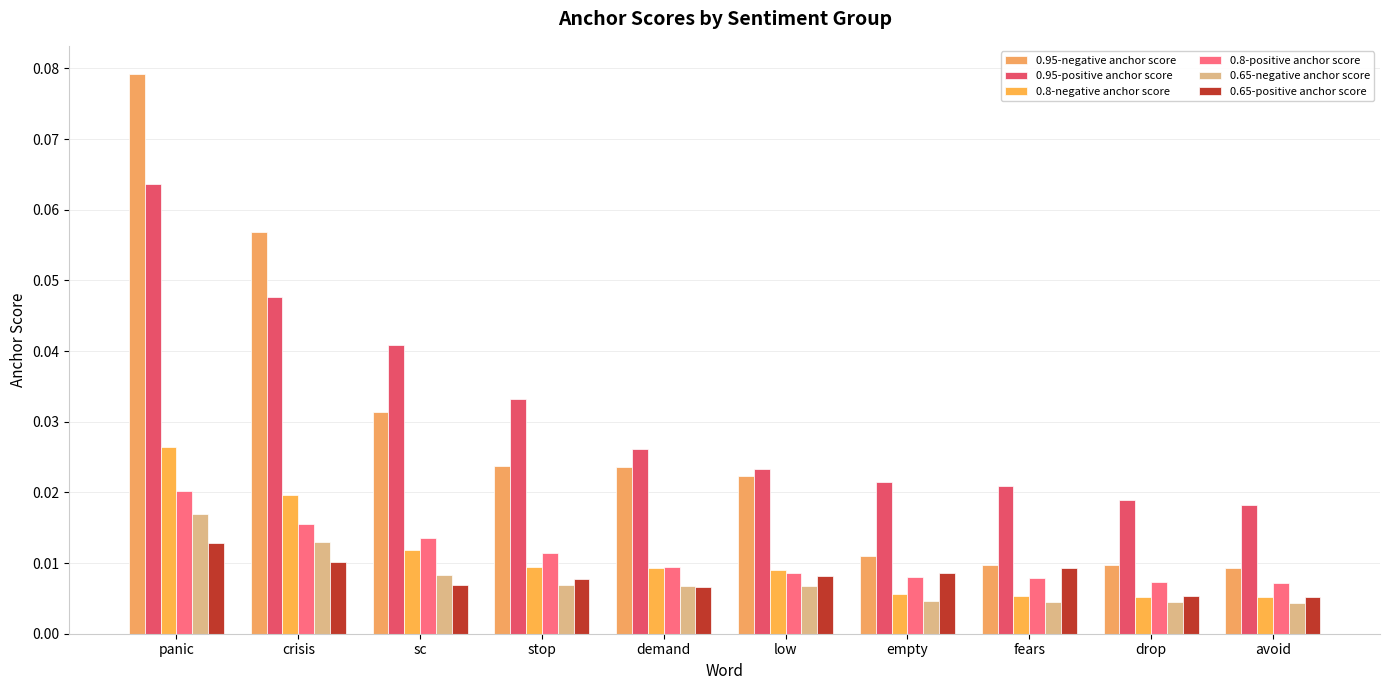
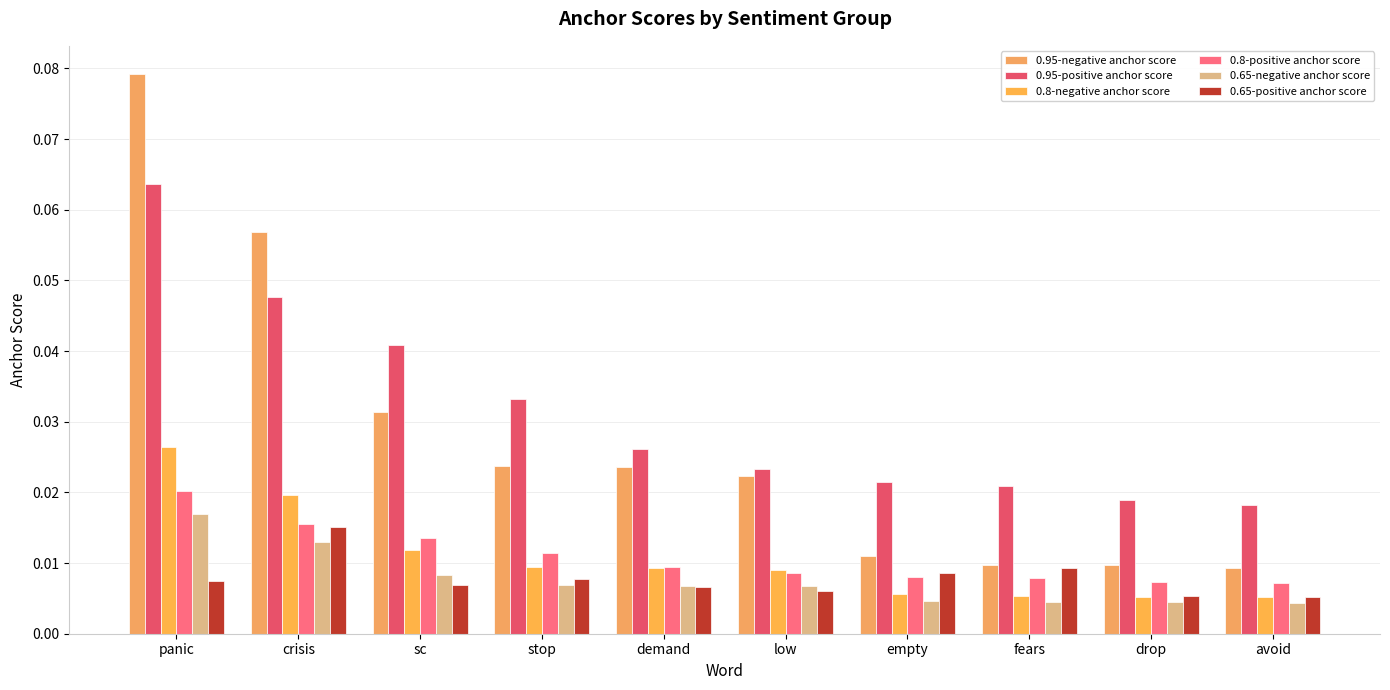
  {
    "0.65-positive anchor score": {
-     "panic": 0.013,
-     "crisis": 0.010,
+     "panic": 0.007,
+     "crisis": 0.015,
      "sc": 0.007,
      "stop": 0.008,
      "demand": 0.007,
-     "low": 0.008,
+     "low": 0.006,
      "empty": 0.009,
      "fears": 0.009,
      "drop": 0.005,
      "avoid": 0.005
    }
  }
